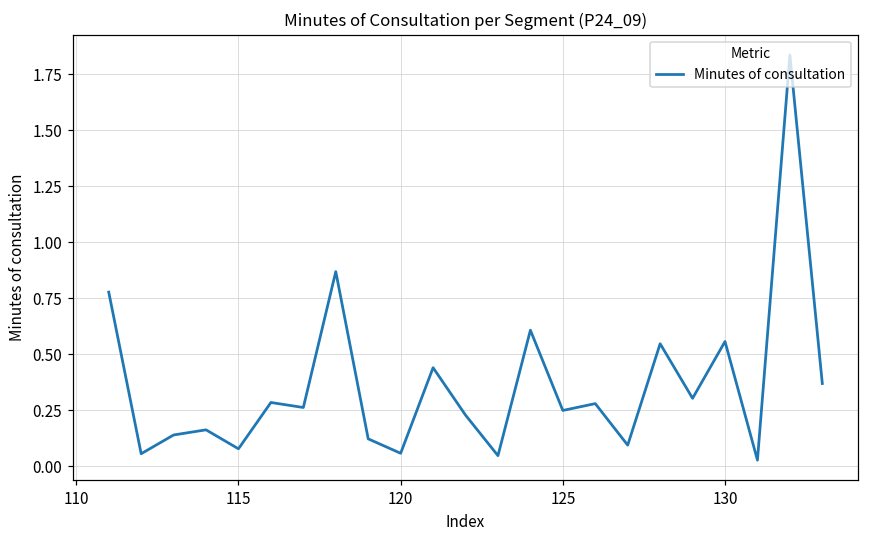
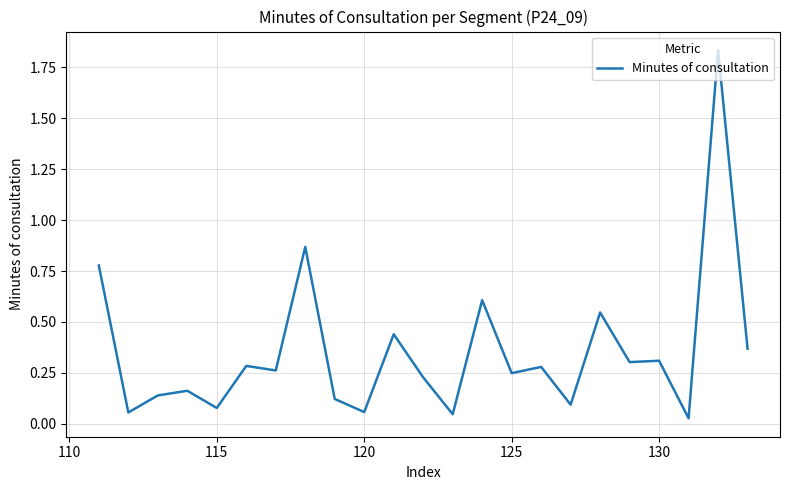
  {
    "115": 0.08,
    "120": 0.06,
    "125": 0.25,
-   "130": 0.56
+   "130": 0.31
  }
